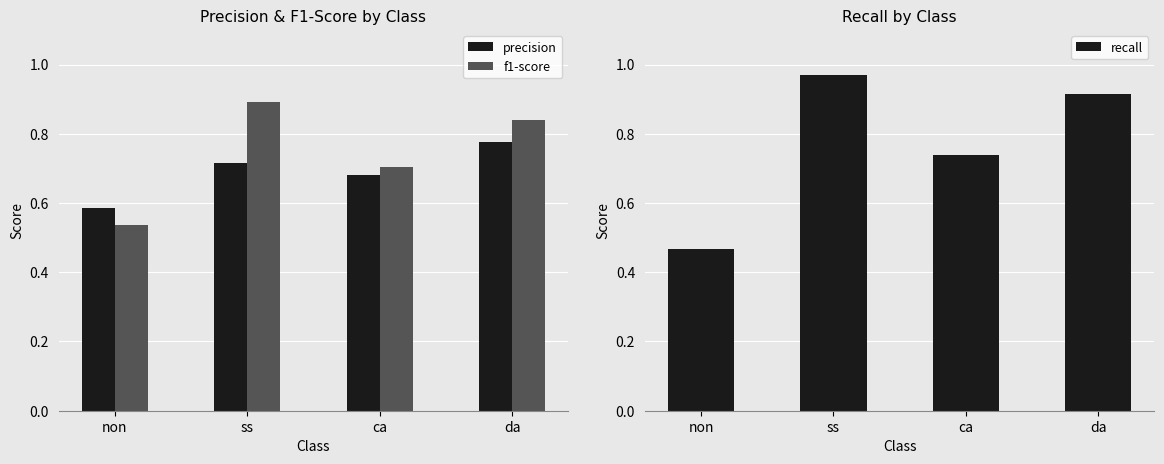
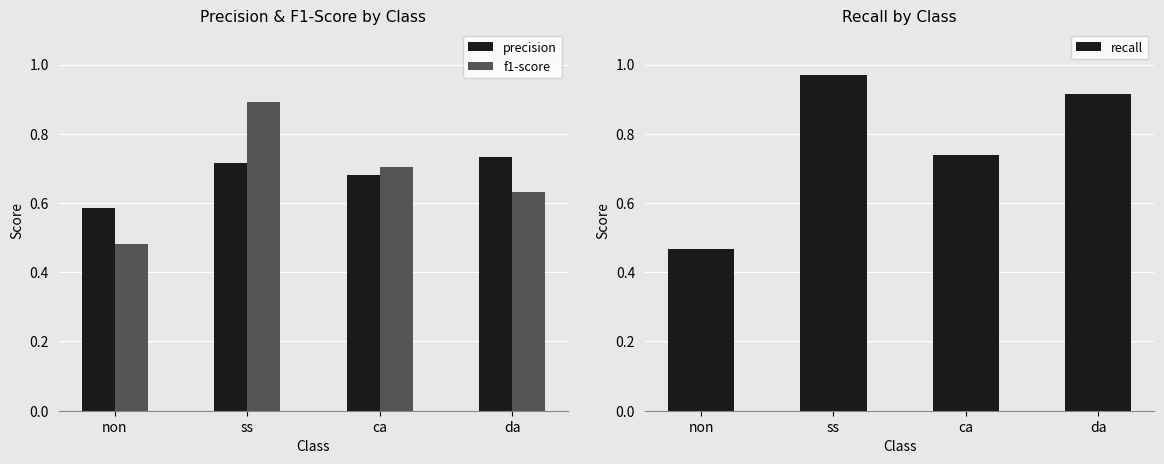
  {
    "Precision & F1-Score by Class": {
      "precision": {
        "non": 0.59,
        "ss": 0.71,
        "ca": 0.68,
-       "da": 0.78
+       "da": 0.73
      },
      "f1-score": {
-       "non": 0.54,
+       "non": 0.48,
        "ss": 0.89,
        "ca": 0.71,
-       "da": 0.84
+       "da": 0.63
      }
    },
    "Recall by Class": {
      "non": 0.47,
      "ss": 0.97,
      "ca": 0.74,
      "da": 0.92
    }
  }
